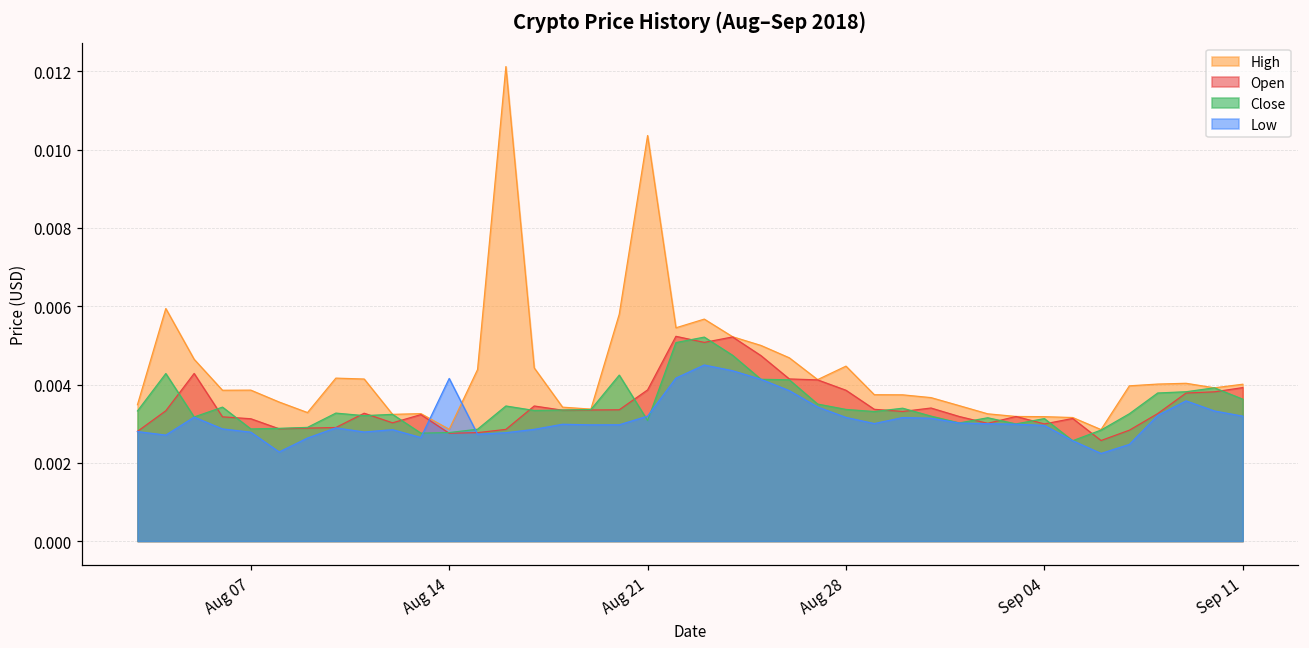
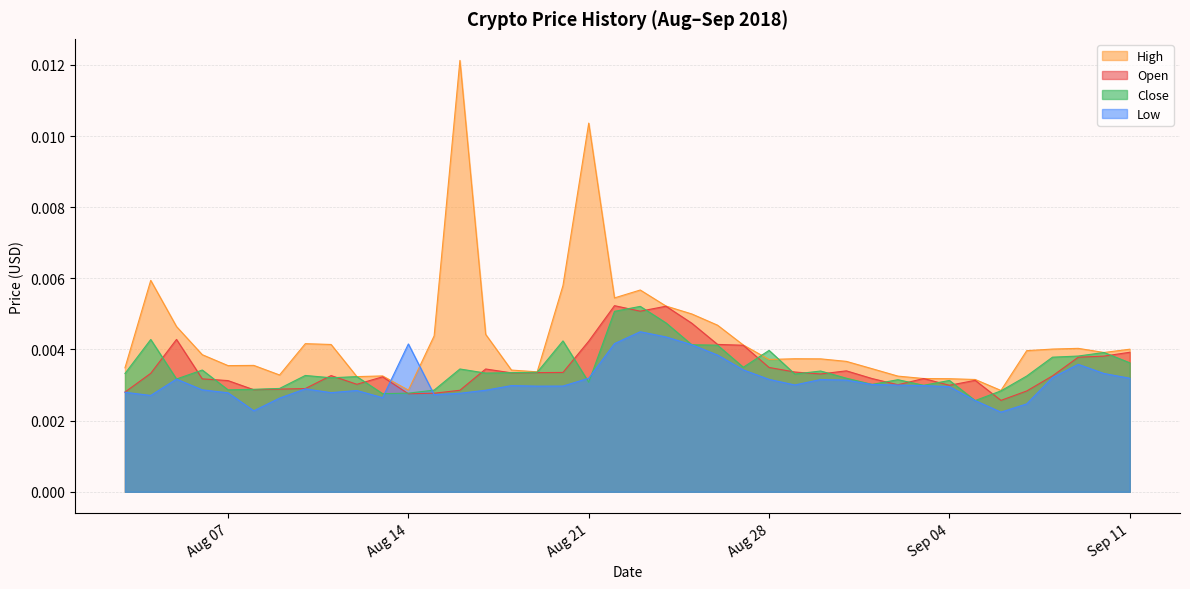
  {
    "High": {
-     "Aug 07": 0.0039,
+     "Aug 07": 0.0035,
      "Aug 14": 0.0029,
      "Aug 21": 0.0104,
-     "Aug 28": 0.0045,
+     "Aug 28": 0.0037,
      "Sep 11": 0.0040
    },
    "Open": {
      "Aug 07": 0.0031,
-     "Aug 21": 0.0039,
-     "Aug 28": 0.0039,
+     "Aug 21": 0.0042,
+     "Aug 28": 0.0035,
      "Sep 11": 0.0039
    },
    "Close": {
      "Aug 07": 0.0029,
      "Aug 21": 0.0031,
-     "Aug 28": 0.0034,
+     "Aug 28": 0.0040,
      "Sep 11": 0.0036
    },
    "Low": {
      "Aug 07": 0.0028,
      "Aug 14": 0.0042,
      "Aug 21": 0.0032,
      "Aug 28": 0.0032,
      "Sep 11": 0.0032
    }
  }
